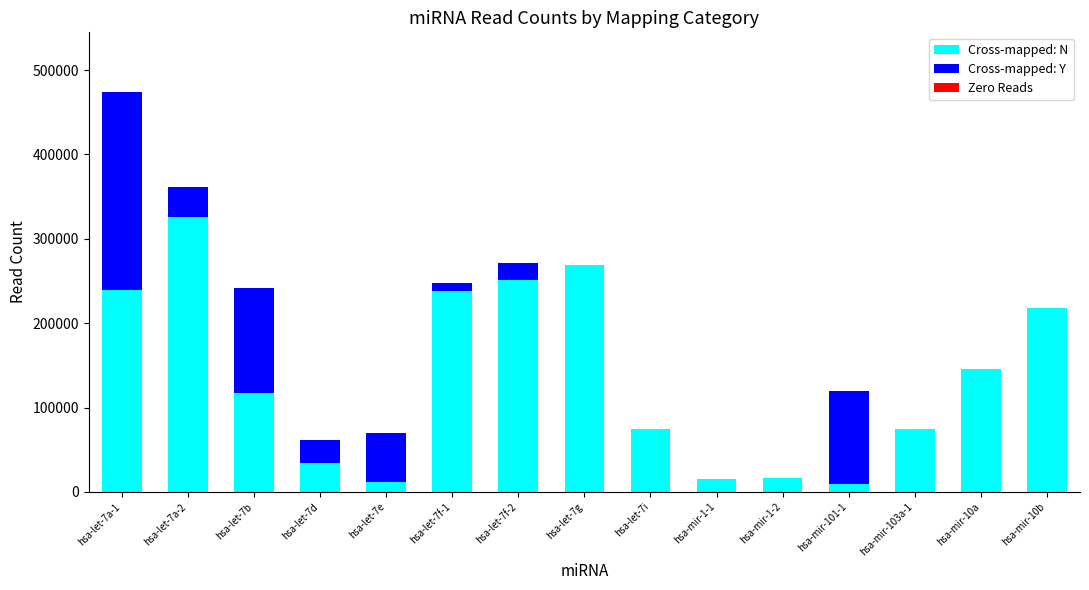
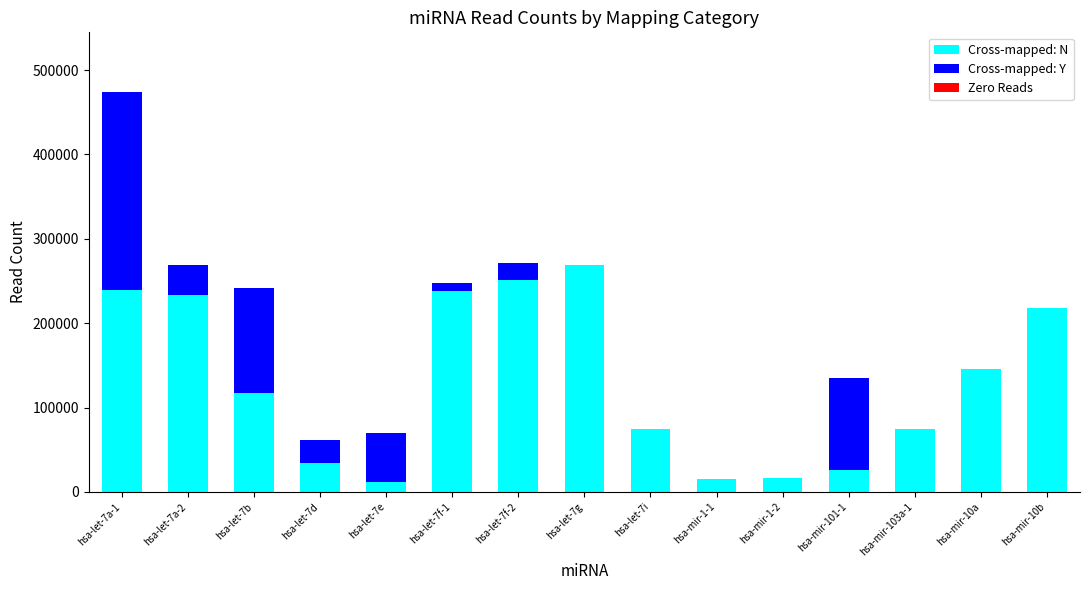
  {
    "Cross-mapped: N": {
      "hsa-let-7a-1": 240000,
-     "hsa-let-7a-2": 330000,
+     "hsa-let-7a-2": 230000,
      "hsa-let-7b": 120000,
      "hsa-let-7d": 30000,
      "hsa-let-7e": 10000,
      "hsa-let-7f-1": 240000,
      "hsa-let-7f-2": 250000,
      "hsa-let-7g": 270000,
      "hsa-let-7i": 70000,
      "hsa-mir-1-1": 20000,
      "hsa-mir-1-2": 20000,
-     "hsa-mir-101-1": 10000,
+     "hsa-mir-101-1": 30000,
      "hsa-mir-103a-1": 70000,
      "hsa-mir-10a": 150000,
      "hsa-mir-10b": 220000
    },
    "Zero Reads": {
      "hsa-let-7g": 0,
      "hsa-let-7i": 0,
      "hsa-mir-1-1": 0,
      "hsa-mir-1-2": 0,
      "hsa-mir-103a-1": 0,
      "hsa-mir-10a": 0,
      "hsa-mir-10b": 0
    }
  }
